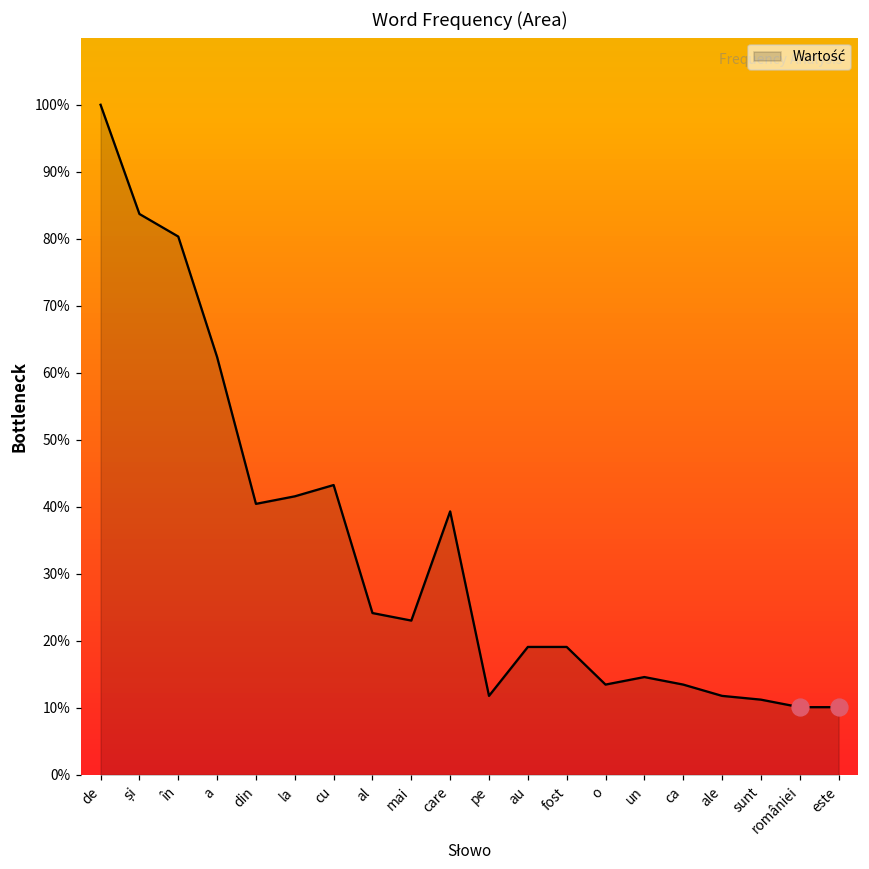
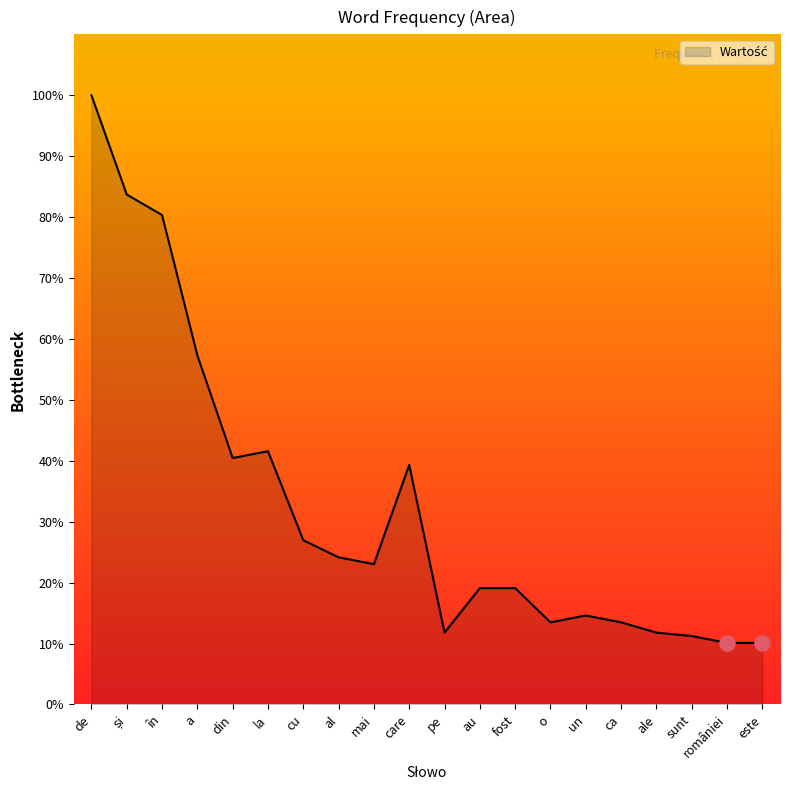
  {
    "Wartość": {
      "de": "100%",
      "și": "84%",
      "în": "80%",
-     "a": "62%",
+     "a": "57%",
      "din": "40%",
      "la": "42%",
-     "cu": "43%",
+     "cu": "27%",
      "al": "24%",
      "mai": "23%",
      "care": "39%",
      "pe": "12%",
      "au": "19%",
      "fost": "19%",
      "o": "13%",
      "un": "15%",
      "ca": "13%",
      "ale": "12%",
      "sunt": "11%"
    }
  }
